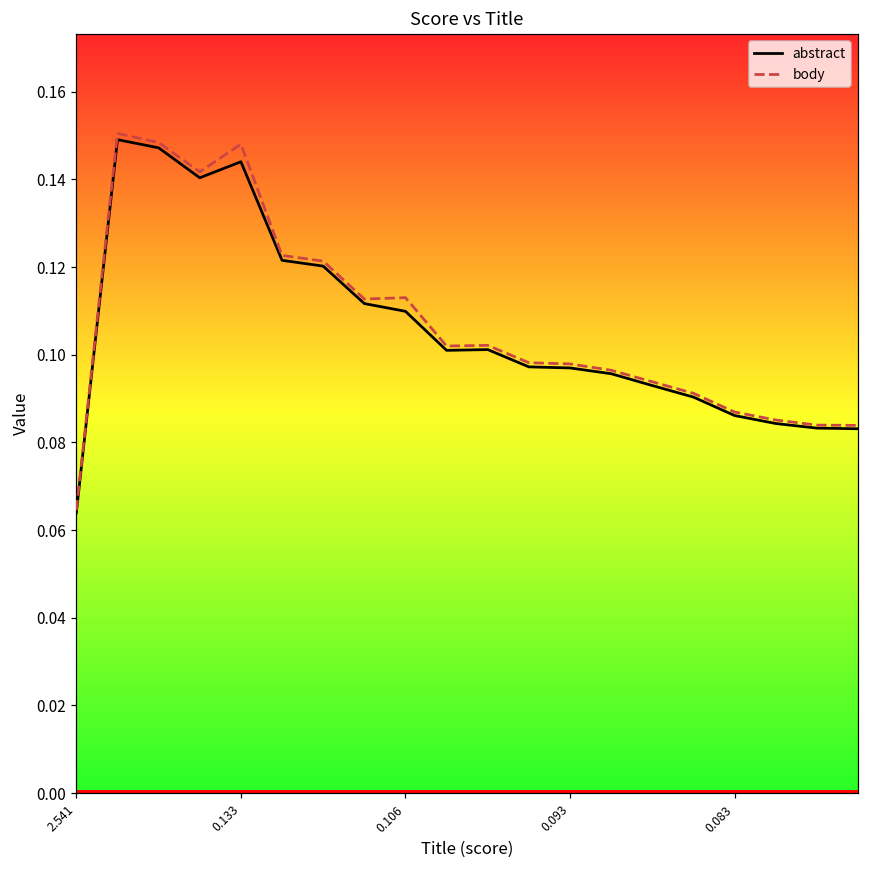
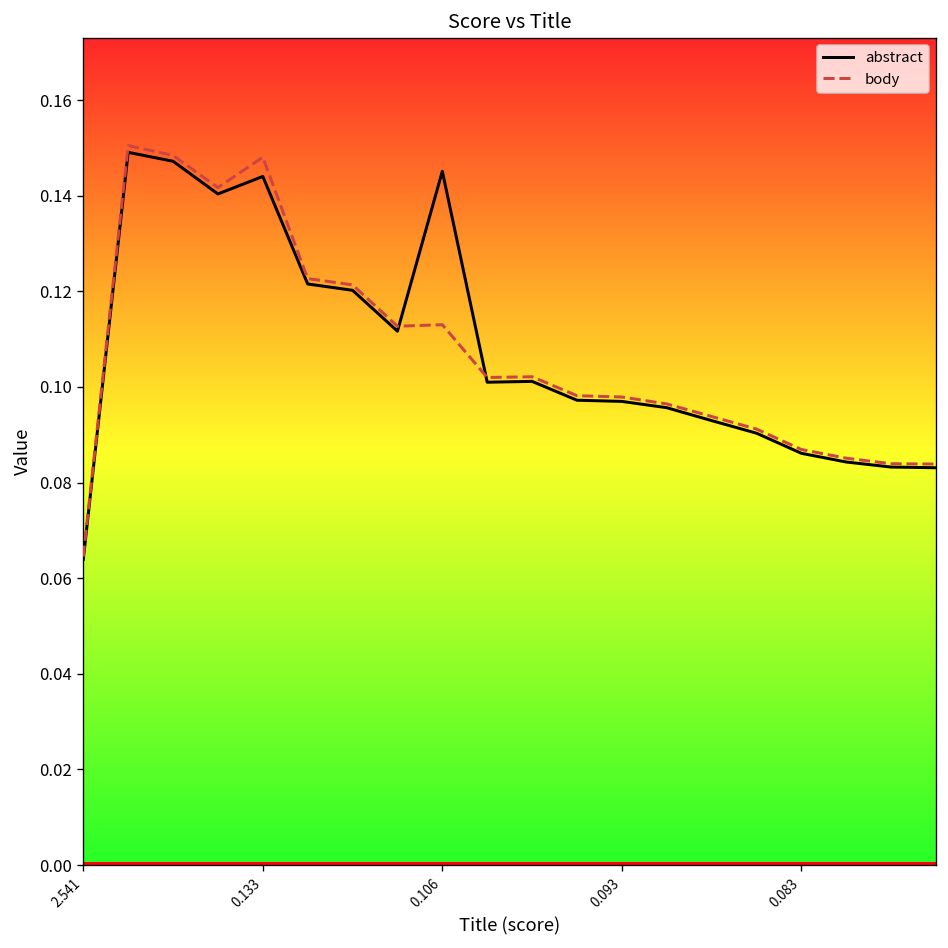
  {
    "abstract": {
      "0.133": 0.144,
-     "0.106": 0.110,
+     "0.106": 0.145,
      "0.093": 0.097,
      "0.083": 0.086
    },
    "body": {
      "0.133": 0.148,
      "0.106": 0.113,
      "0.093": 0.098,
      "0.083": 0.087
    }
  }
